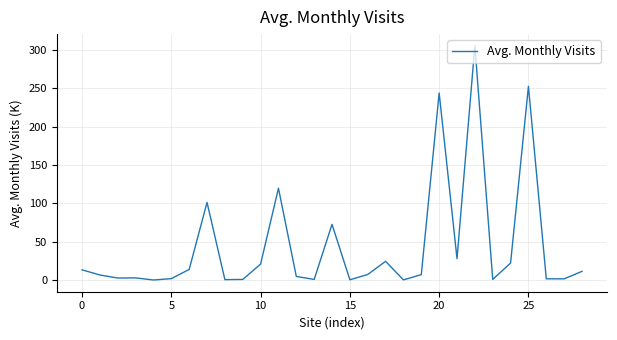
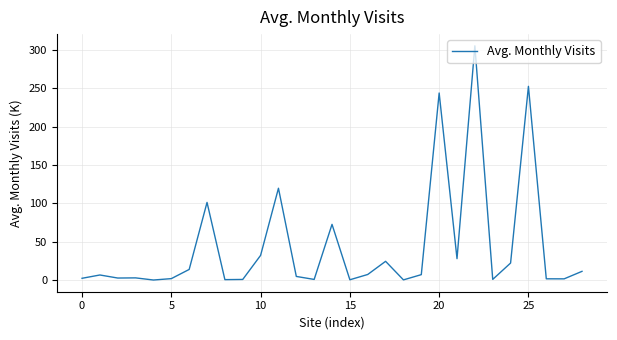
  {
-   "0": 10,
+   "0": 0,
    "5": 0,
-   "10": 20,
+   "10": 30,
    "15": 0,
    "20": 240,
    "25": 250
  }
